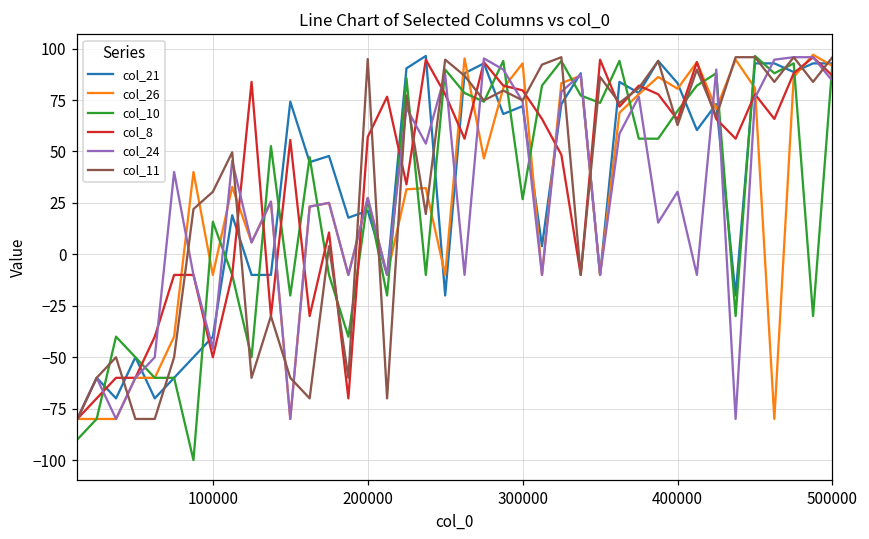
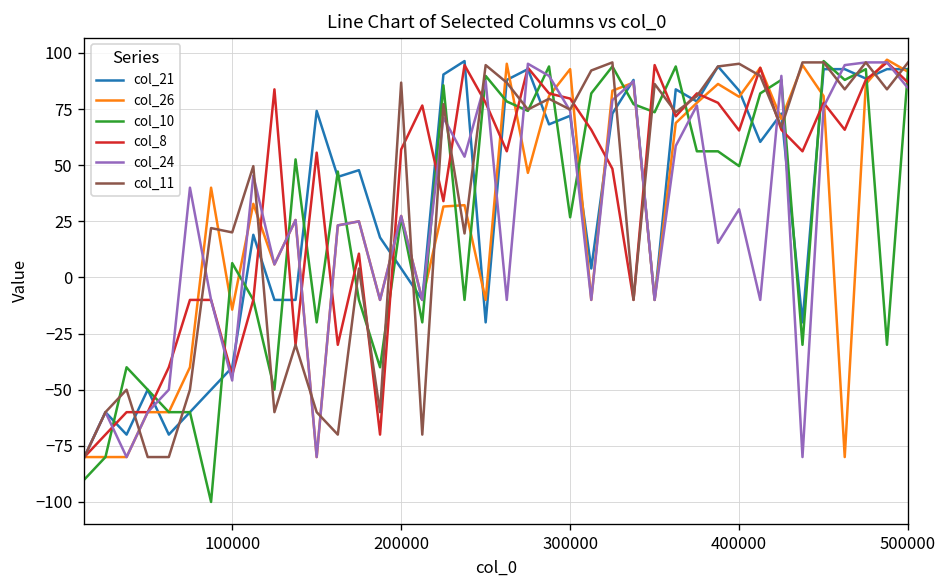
  {
    "col_21": {
      "100000": -40,
-     "200000": 21,
+     "200000": 4,
      "300000": 72,
      "400000": 83
    },
    "col_26": {
-     "100000": -10,
+     "100000": -14,
      "300000": 93,
      "400000": 80
    },
    "col_10": {
-     "100000": 16,
+     "100000": 6,
      "300000": 27,
-     "400000": 70
+     "400000": 50
    },
    "col_8": {
-     "100000": -50,
+     "100000": -43,
      "200000": 57,
      "300000": 80,
      "400000": 65,
      "500000": 87
    },
    "col_24": {
      "100000": -46,
      "400000": 30,
      "500000": 84
    },
    "col_11": {
-     "100000": 30,
-     "200000": 95,
-     "400000": 63,
+     "100000": 20,
+     "200000": 87,
+     "400000": 95,
      "500000": 96
    }
  }
